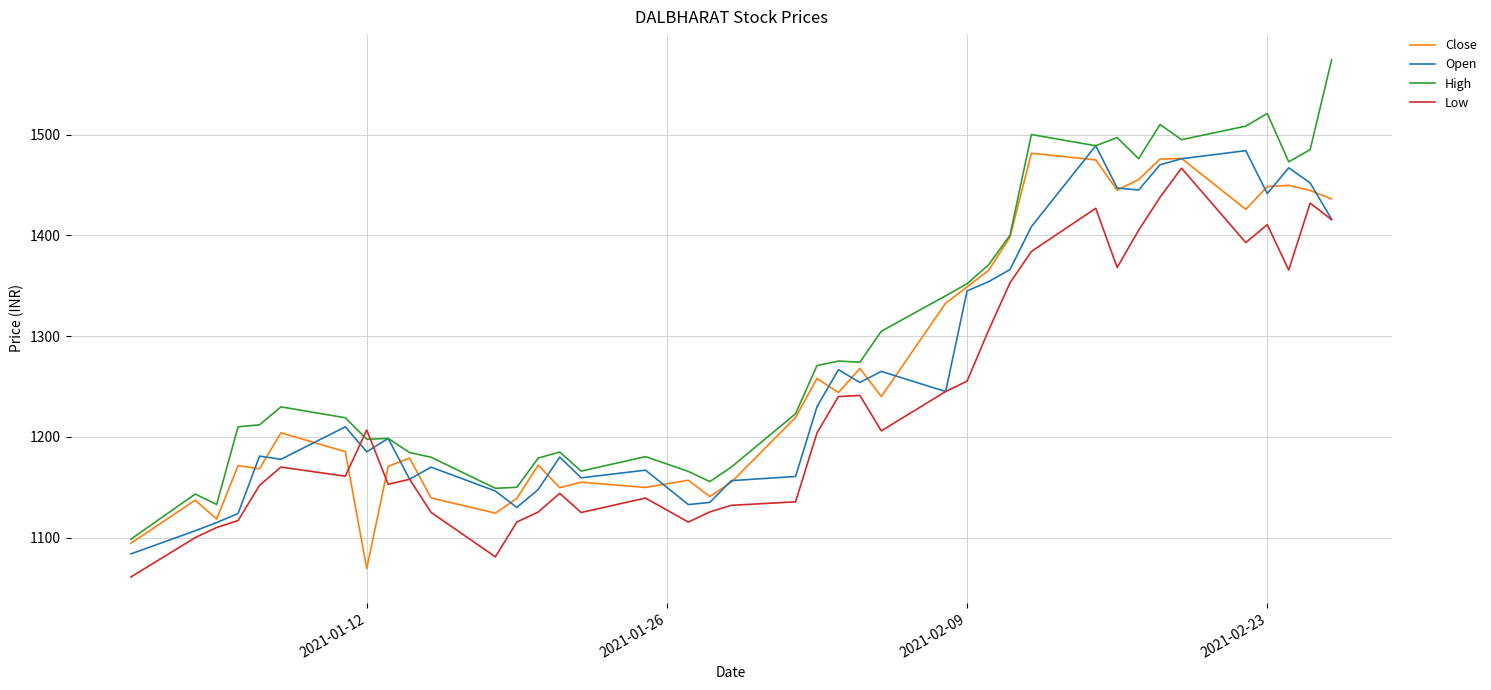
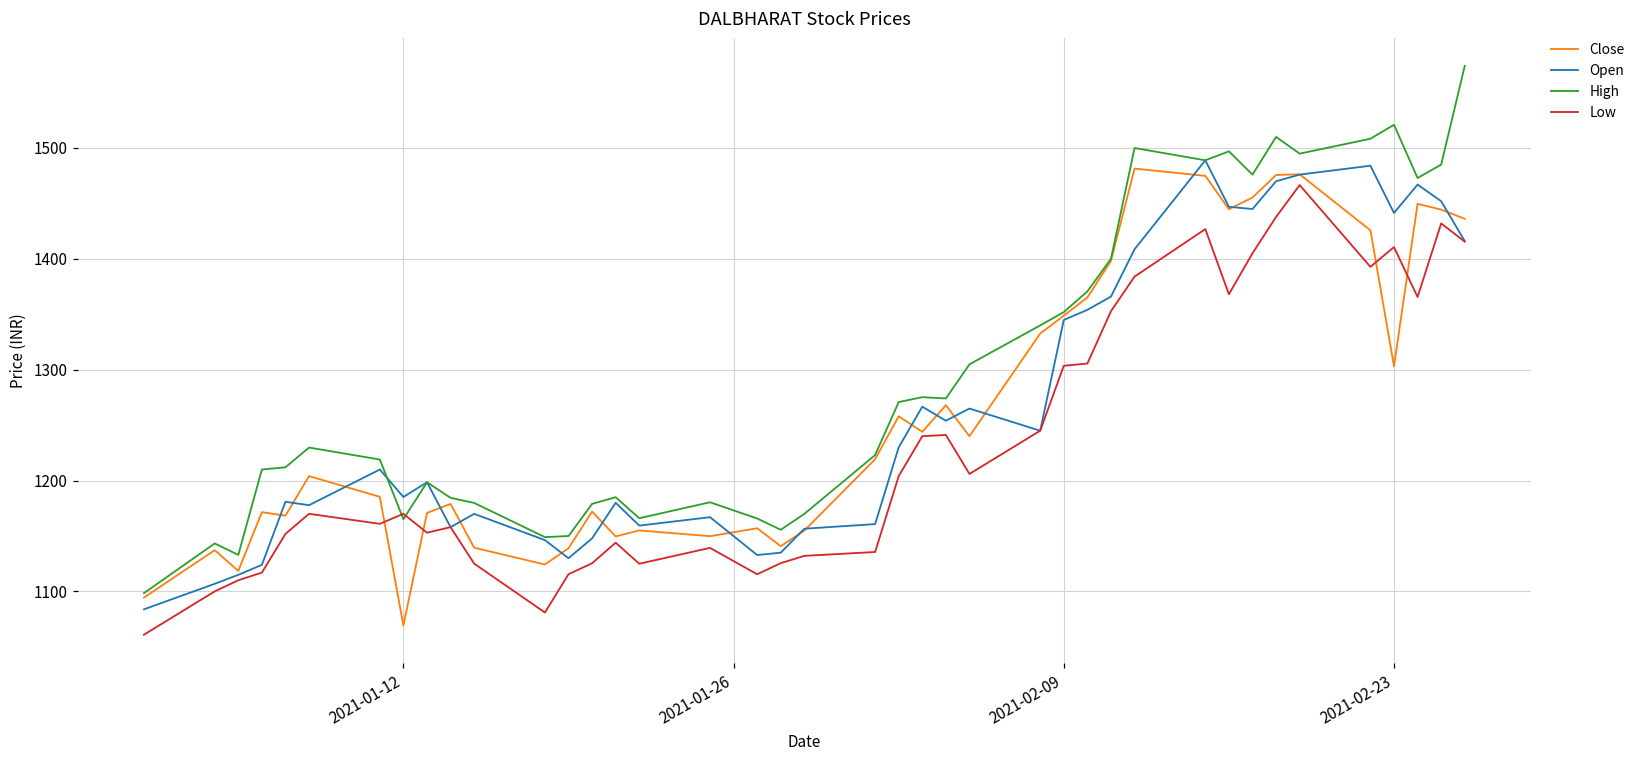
  {
    "Close": {
      "2021-01-12": 1069,
      "2021-02-09": 1349,
-     "2021-02-23": 1448
+     "2021-02-23": 1303
    },
    "Open": {
      "2021-01-12": 1185,
      "2021-02-09": 1345,
      "2021-02-23": 1441
    },
    "High": {
-     "2021-01-12": 1198,
+     "2021-01-12": 1165,
      "2021-02-09": 1352,
      "2021-02-23": 1521
    },
    "Low": {
-     "2021-01-12": 1207,
-     "2021-02-09": 1255,
+     "2021-01-12": 1170,
+     "2021-02-09": 1304,
      "2021-02-23": 1411
    }
  }
